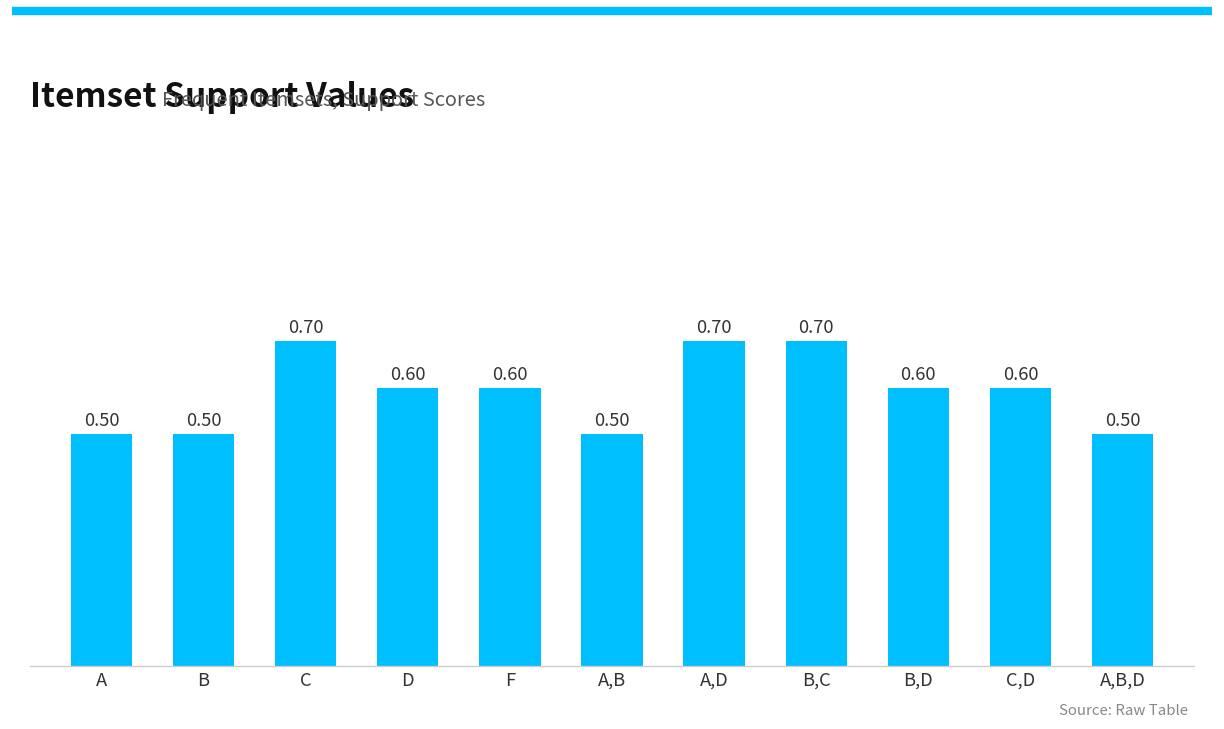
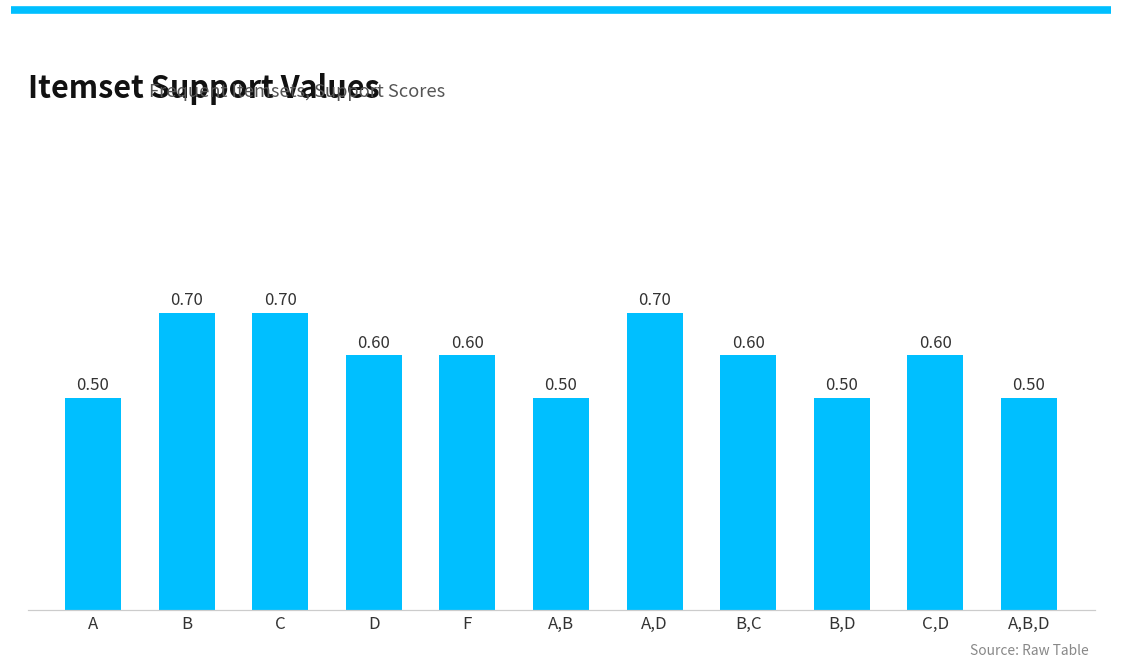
  {
    "A": 0.50,
-   "B": 0.50,
+   "B": 0.70,
    "C": 0.70,
    "D": 0.60,
    "F": 0.60,
    "A,B": 0.50,
    "A,D": 0.70,
-   "B,C": 0.70,
-   "B,D": 0.60,
+   "B,C": 0.60,
+   "B,D": 0.50,
    "C,D": 0.60,
    "A,B,D": 0.50
  }
